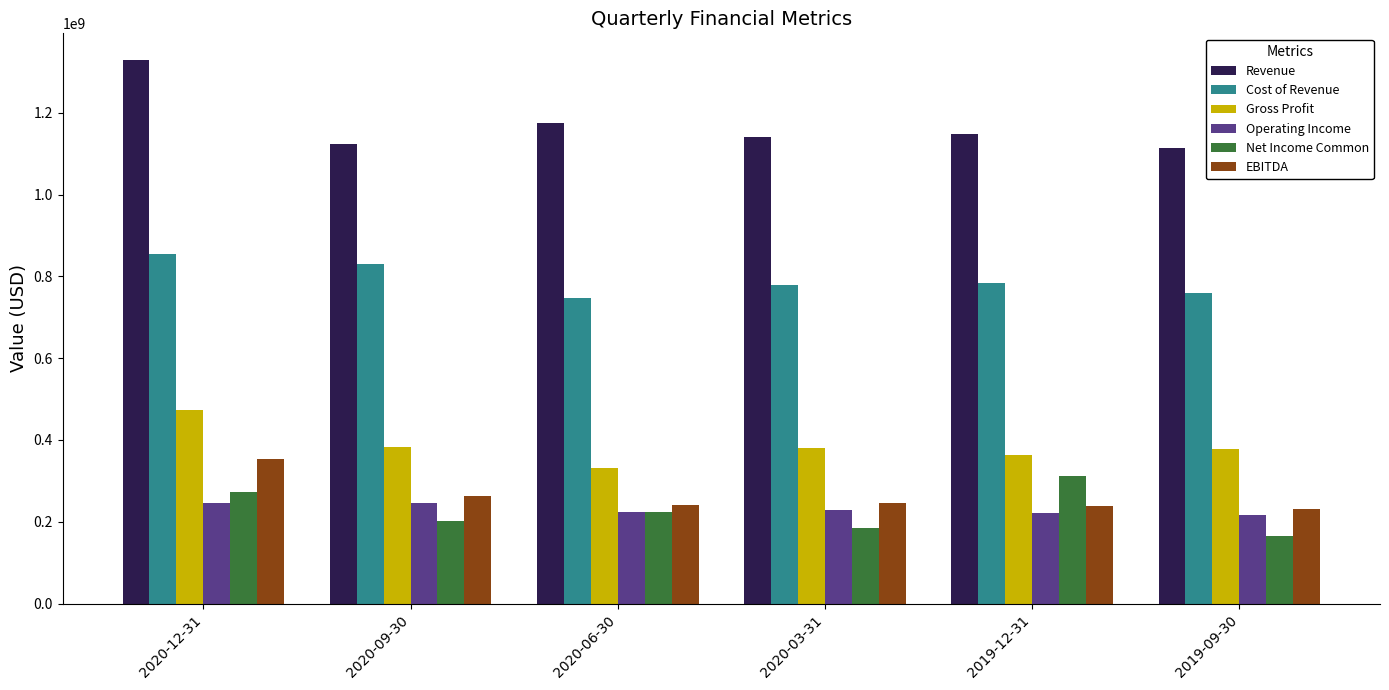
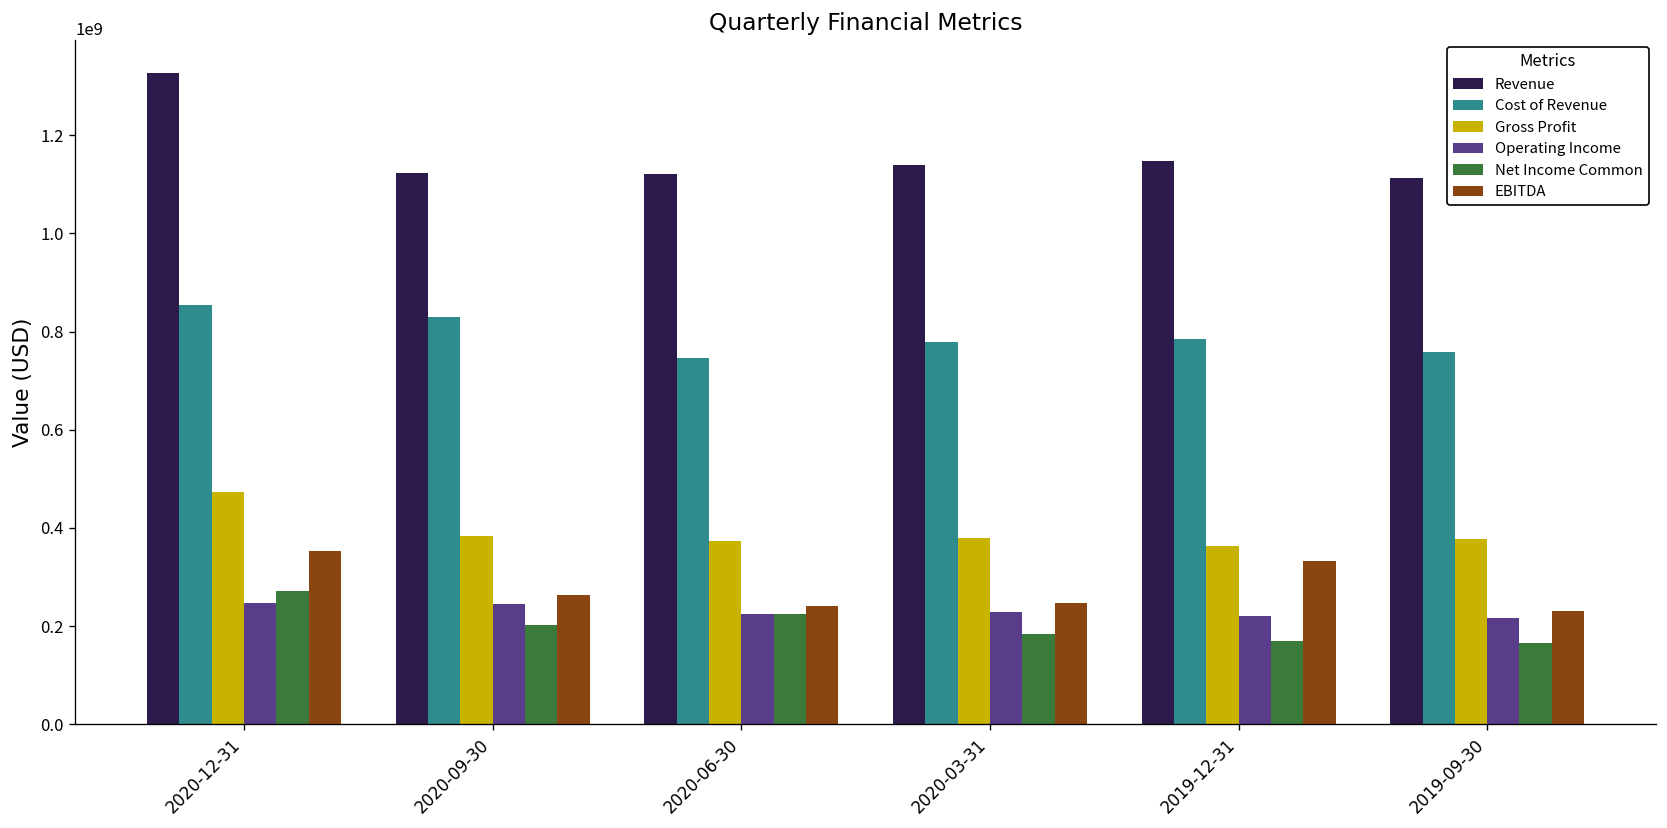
  {
    "Revenue": {
      "2020-12-31": 1330000000,
      "2020-09-30": 1120000000,
-     "2020-06-30": 1170000000,
+     "2020-06-30": 1120000000,
      "2020-03-31": 1140000000,
      "2019-12-31": 1150000000,
      "2019-09-30": 1110000000
    },
    "Cost of Revenue": {
      "2020-12-31": 850000000,
      "2020-09-30": 830000000,
      "2020-06-30": 750000000,
      "2020-03-31": 780000000,
      "2019-12-31": 780000000,
      "2019-09-30": 760000000
    },
    "Gross Profit": {
      "2020-12-31": 470000000,
      "2020-09-30": 380000000,
-     "2020-06-30": 330000000,
+     "2020-06-30": 370000000,
      "2020-03-31": 380000000,
      "2019-12-31": 360000000,
      "2019-09-30": 380000000
    },
    "Operating Income": {
      "2020-12-31": 250000000,
      "2020-09-30": 250000000,
      "2020-06-30": 220000000,
      "2020-03-31": 230000000,
      "2019-12-31": 220000000,
      "2019-09-30": 220000000
    },
    "Net Income Common": {
      "2020-12-31": 270000000,
      "2020-09-30": 200000000,
      "2020-06-30": 220000000,
      "2020-03-31": 180000000,
-     "2019-12-31": 310000000,
+     "2019-12-31": 170000000,
      "2019-09-30": 170000000
    },
    "EBITDA": {
      "2020-12-31": 350000000,
      "2020-09-30": 260000000,
      "2020-06-30": 240000000,
      "2020-03-31": 250000000,
-     "2019-12-31": 240000000,
+     "2019-12-31": 330000000,
      "2019-09-30": 230000000
    }
  }
